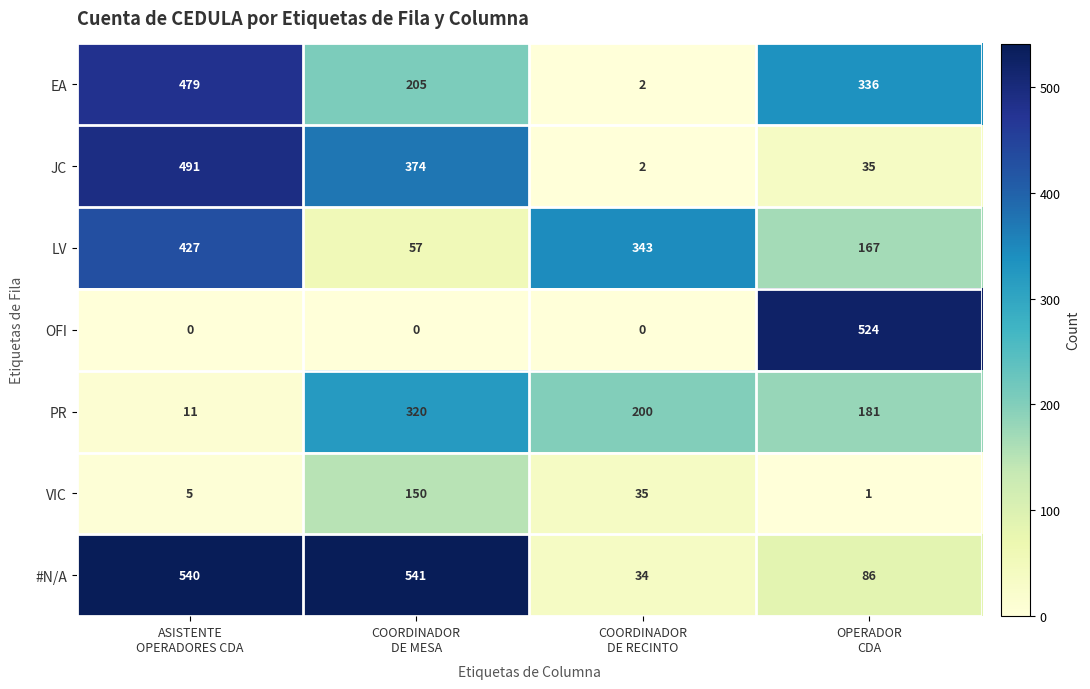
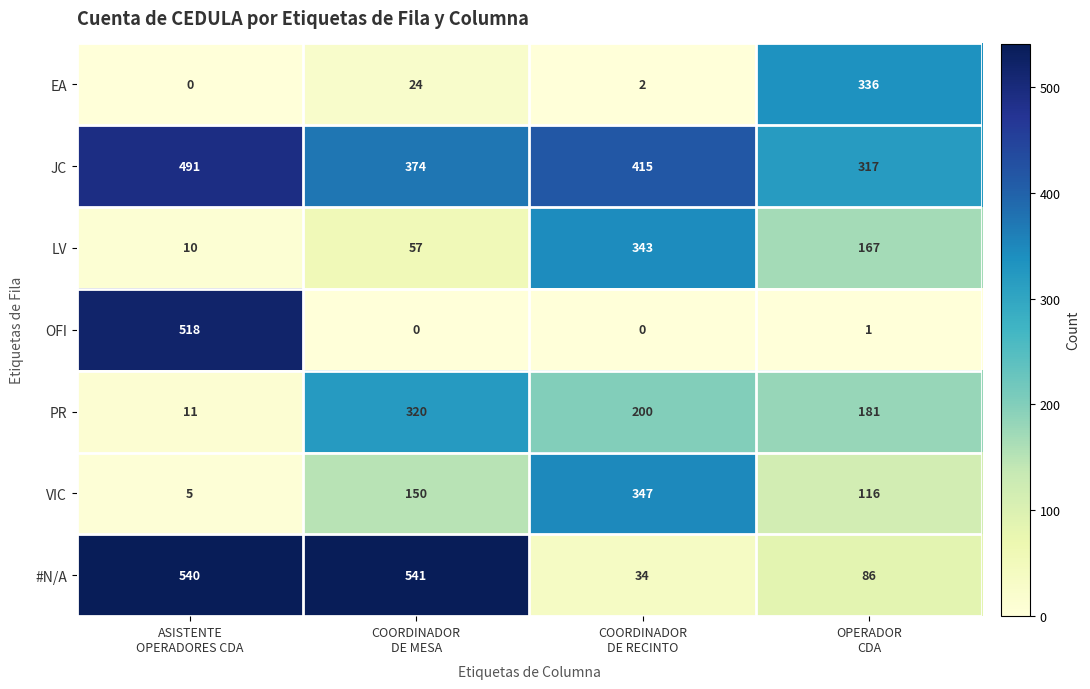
  {
    "EA": {
-     "ASISTENTE OPERADORES CDA": 479,
-     "COORDINADOR DE MESA": 205,
+     "ASISTENTE OPERADORES CDA": 0,
+     "COORDINADOR DE MESA": 24,
      "COORDINADOR DE RECINTO": 2,
      "OPERADOR CDA": 336
    },
    "JC": {
      "ASISTENTE OPERADORES CDA": 491,
      "COORDINADOR DE MESA": 374,
-     "COORDINADOR DE RECINTO": 2,
-     "OPERADOR CDA": 35
+     "COORDINADOR DE RECINTO": 415,
+     "OPERADOR CDA": 317
    },
    "LV": {
-     "ASISTENTE OPERADORES CDA": 427,
+     "ASISTENTE OPERADORES CDA": 10,
      "COORDINADOR DE MESA": 57,
      "COORDINADOR DE RECINTO": 343,
      "OPERADOR CDA": 167
    },
    "OFI": {
-     "ASISTENTE OPERADORES CDA": 0,
+     "ASISTENTE OPERADORES CDA": 518,
      "COORDINADOR DE MESA": 0,
      "COORDINADOR DE RECINTO": 0,
-     "OPERADOR CDA": 524
+     "OPERADOR CDA": 1
    },
    "PR": {
      "ASISTENTE OPERADORES CDA": 11,
      "COORDINADOR DE MESA": 320,
      "COORDINADOR DE RECINTO": 200,
      "OPERADOR CDA": 181
    },
    "VIC": {
      "ASISTENTE OPERADORES CDA": 5,
      "COORDINADOR DE MESA": 150,
-     "COORDINADOR DE RECINTO": 35,
-     "OPERADOR CDA": 1
+     "COORDINADOR DE RECINTO": 347,
+     "OPERADOR CDA": 116
    },
    "#N/A": {
      "ASISTENTE OPERADORES CDA": 540,
      "COORDINADOR DE MESA": 541,
      "COORDINADOR DE RECINTO": 34,
      "OPERADOR CDA": 86
    }
  }
